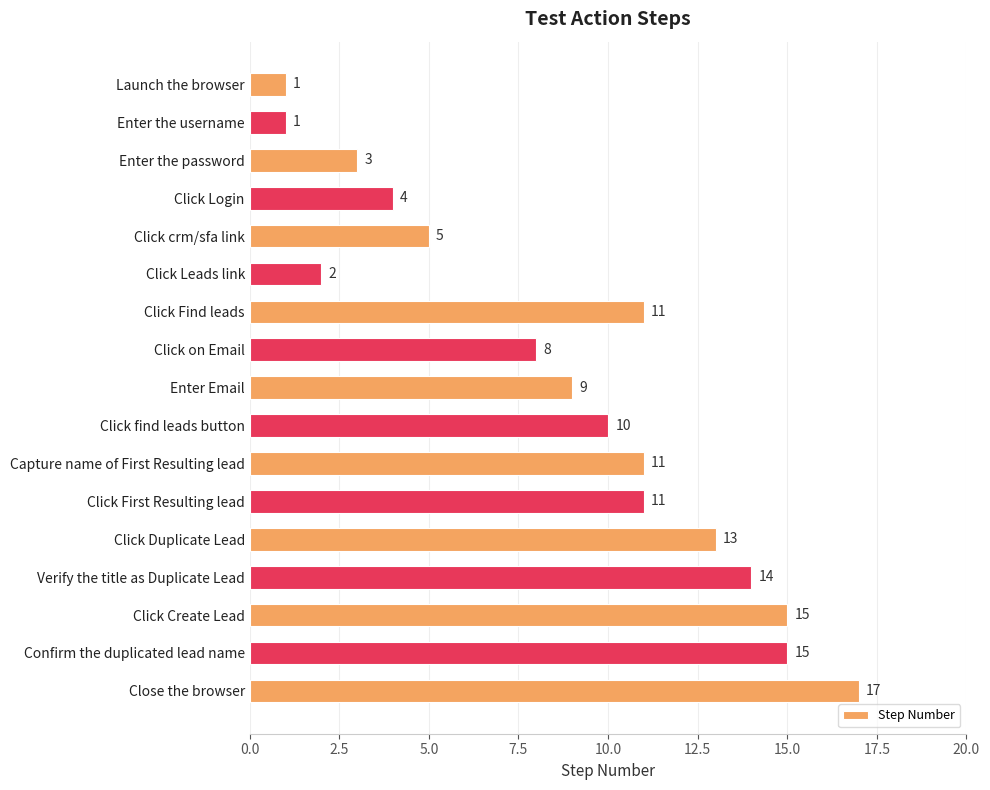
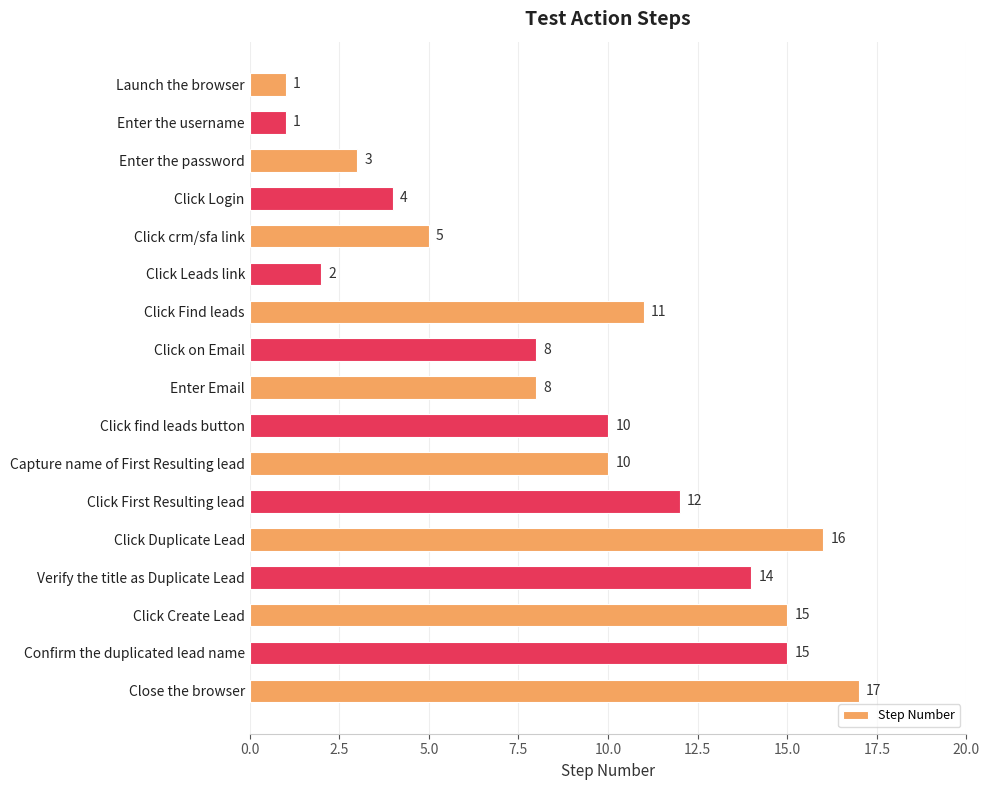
  {
    "Launch the browser": 1,
    "Enter the username": 1,
    "Enter the password": 3,
    "Click Login": 4,
    "Click crm/sfa link": 5,
    "Click Leads link": 2,
    "Click Find leads": 11,
    "Click on Email": 8,
-   "Enter Email": 9,
+   "Enter Email": 8,
    "Click find leads button": 10,
-   "Capture name of First Resulting lead": 11,
-   "Click First Resulting lead": 11,
-   "Click Duplicate Lead": 13,
+   "Capture name of First Resulting lead": 10,
+   "Click First Resulting lead": 12,
+   "Click Duplicate Lead": 16,
    "Verify the title as Duplicate Lead": 14,
    "Click Create Lead": 15,
    "Confirm the duplicated lead name": 15,
    "Close the browser": 17
  }
